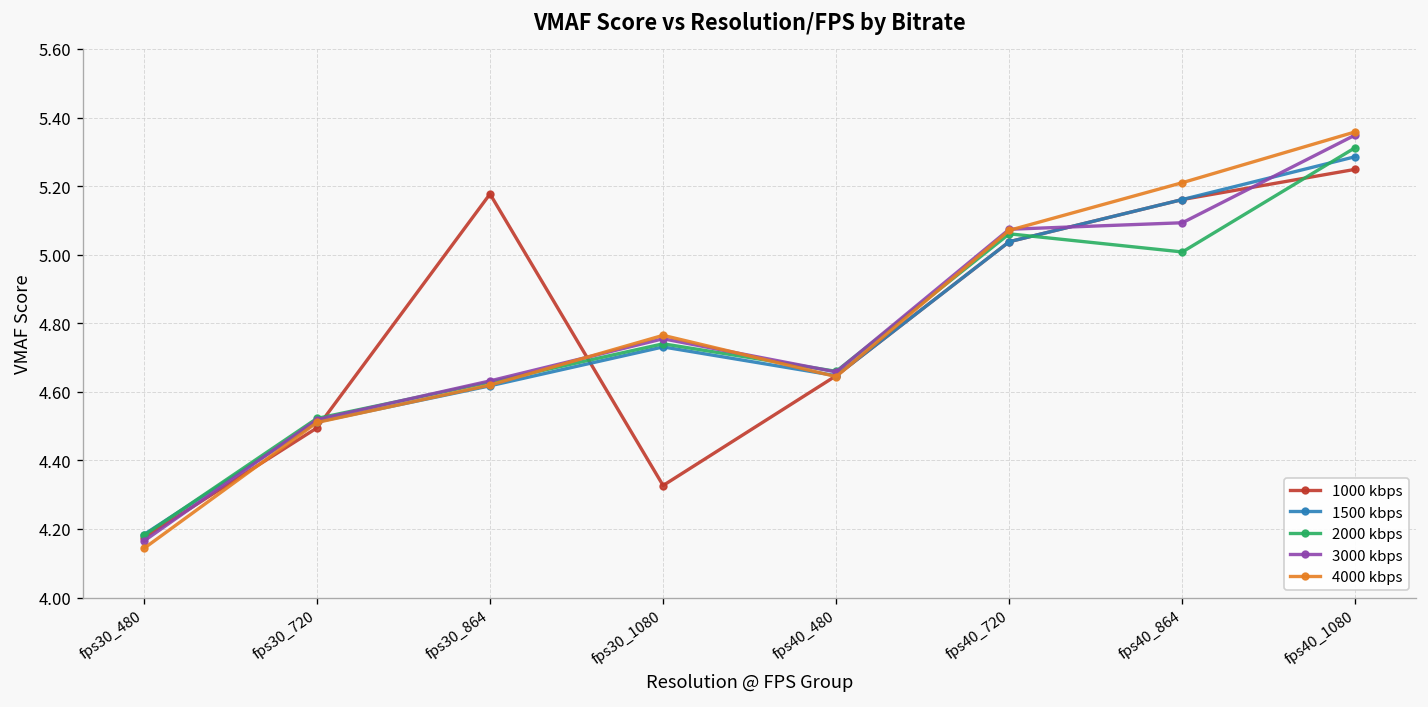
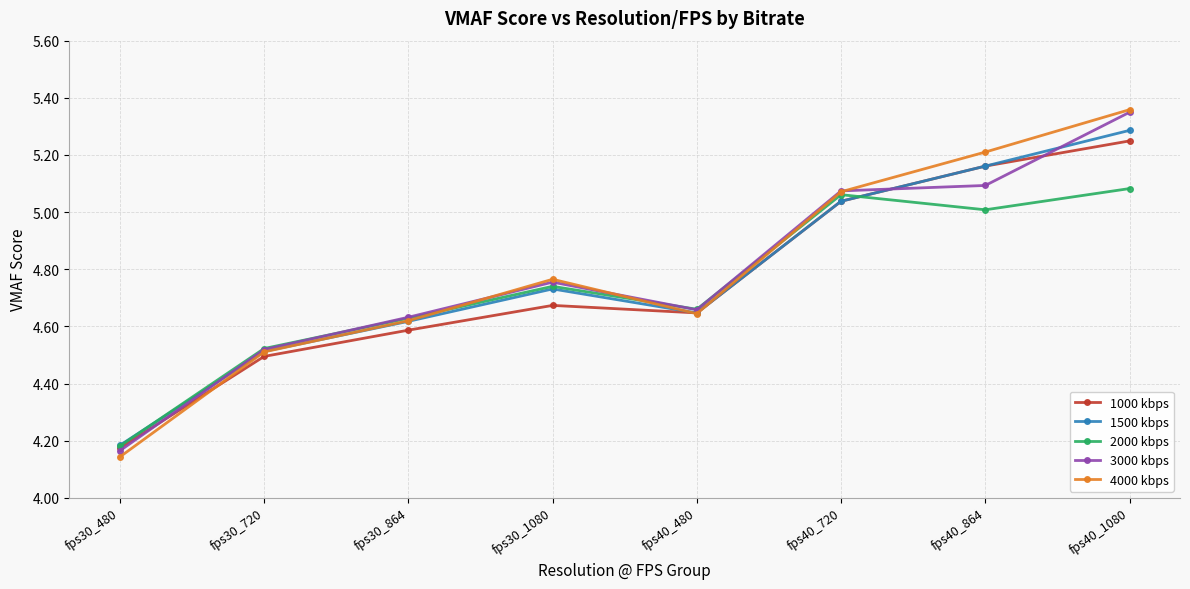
  {
    "1000 kbps": {
      "fps30_720": 4.49,
-     "fps30_864": 5.18,
-     "fps30_1080": 4.33,
+     "fps30_864": 4.59,
+     "fps30_1080": 4.67,
      "fps40_1080": 5.25
    },
    "1500 kbps": {
      "fps30_1080": 4.73,
      "fps40_1080": 5.29
    },
    "2000 kbps": {
      "fps30_1080": 4.74,
      "fps40_720": 5.06,
      "fps40_864": 5.01,
-     "fps40_1080": 5.31
+     "fps40_1080": 5.08
    },
    "3000 kbps": {
      "fps30_480": 4.16,
      "fps30_1080": 4.75,
      "fps40_864": 5.09,
      "fps40_1080": 5.35
    },
    "4000 kbps": {
      "fps30_480": 4.14,
      "fps30_1080": 4.76,
      "fps40_864": 5.21,
      "fps40_1080": 5.36
    }
  }
